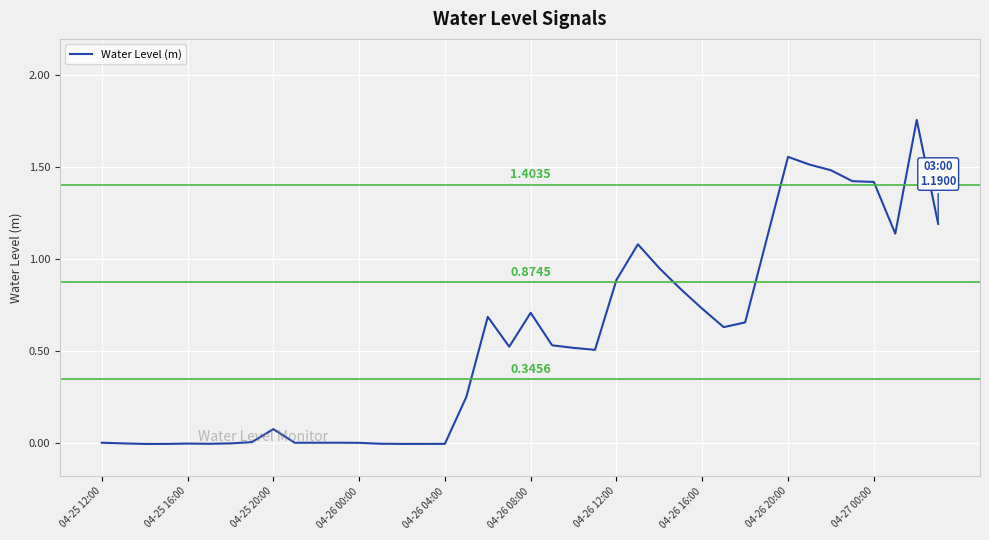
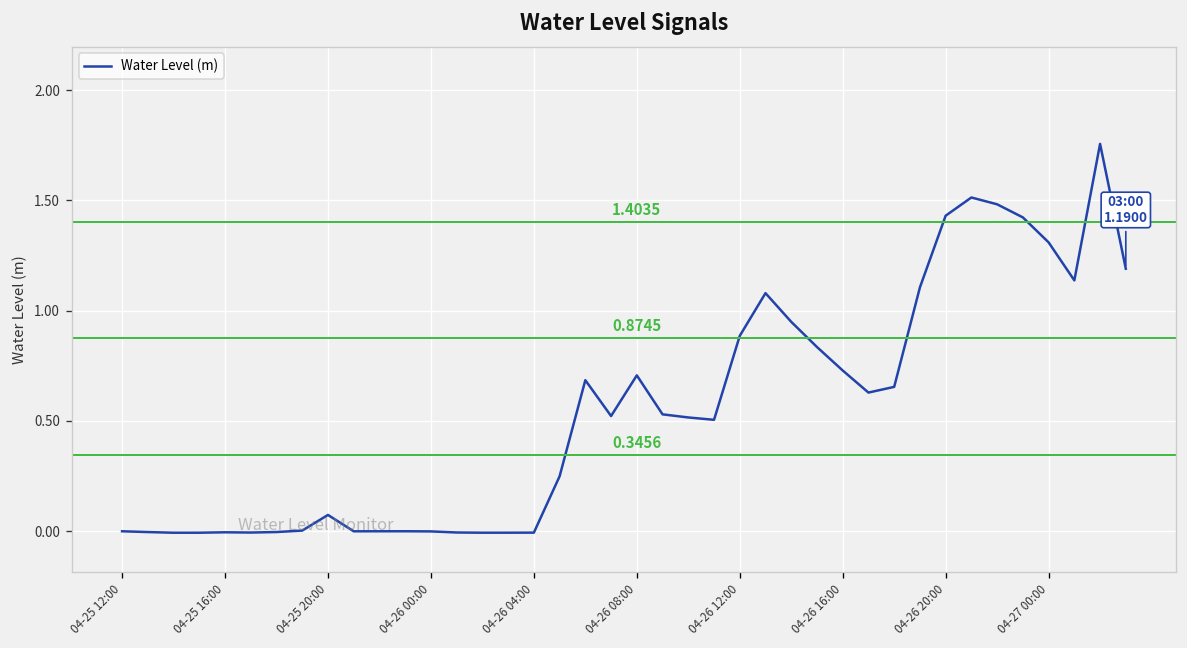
  {
    "04-25 12:00": 0.00,
    "04-25 16:00": -0.01,
    "04-25 20:00": 0.07,
    "04-26 00:00": 0.00,
    "04-26 04:00": -0.01,
    "04-26 08:00": 0.71,
    "04-26 12:00": 0.89,
    "04-26 16:00": 0.73,
-   "04-26 20:00": 1.56,
-   "04-27 00:00": 1.42
+   "04-26 20:00": 1.43,
+   "04-27 00:00": 1.31
  }
